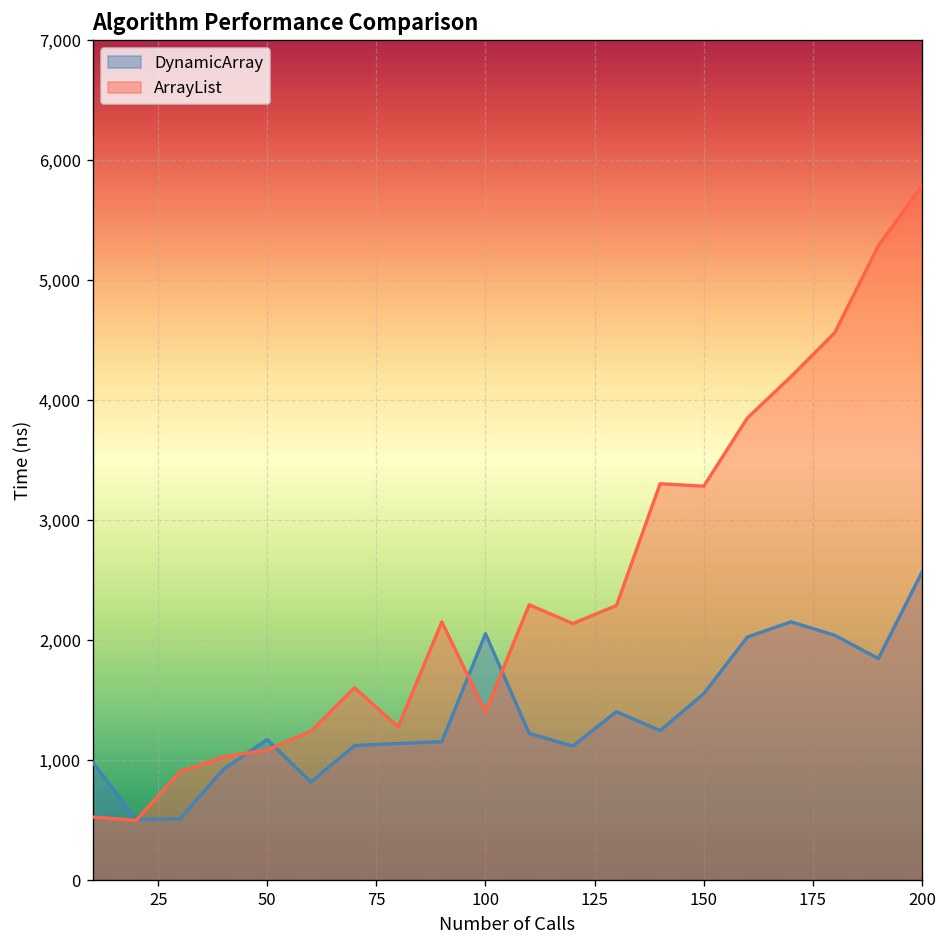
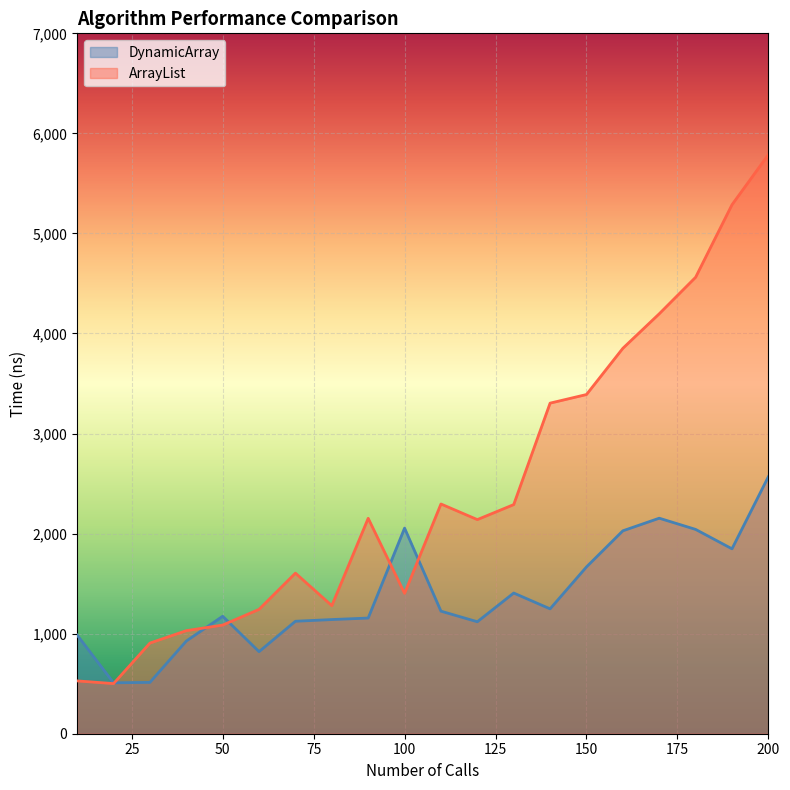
  {
    "DynamicArray": {
      "50": "1,170",
      "100": "2,060",
-     "150": "1,560",
+     "150": "1,670",
      "200": "2,570"
    },
    "ArrayList": {
      "50": "1,090",
      "100": "1,400",
-     "150": "3,280",
+     "150": "3,390",
      "200": "5,790"
    }
  }
